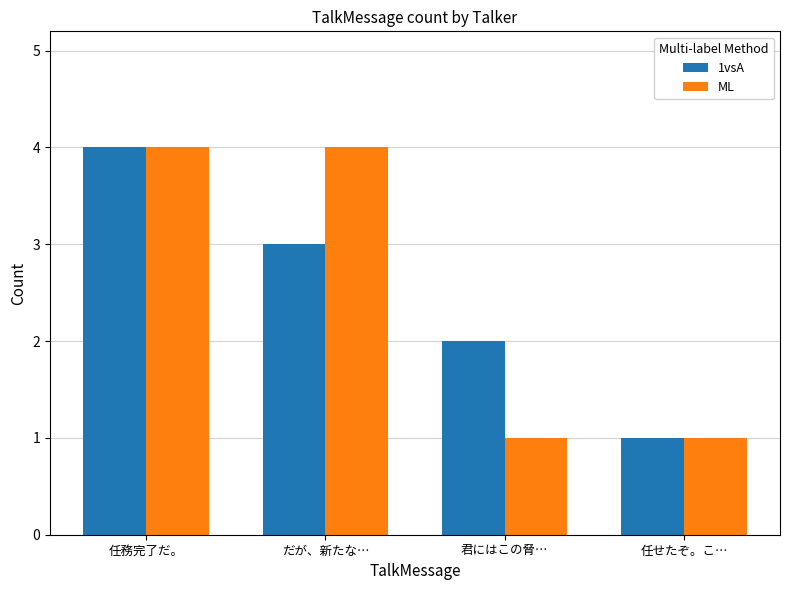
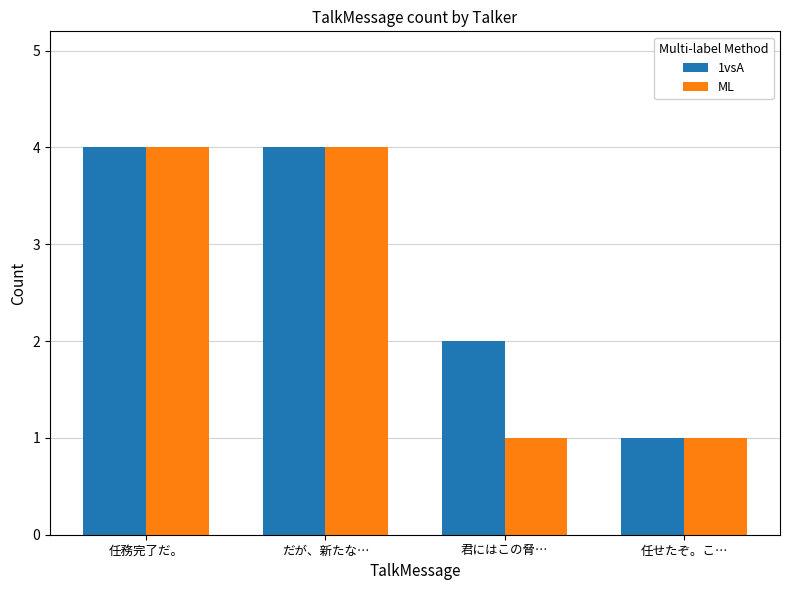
  {
    "1vsA": {
      "任務完了だ。": 4,
-     "だが、新たな…": 3,
+     "だが、新たな…": 4,
      "君にはこの脅…": 2,
      "任せたぞ。こ…": 1
    },
    "ML": {
      "任務完了だ。": 4,
      "だが、新たな…": 4,
      "君にはこの脅…": 1,
      "任せたぞ。こ…": 1
    }
  }
